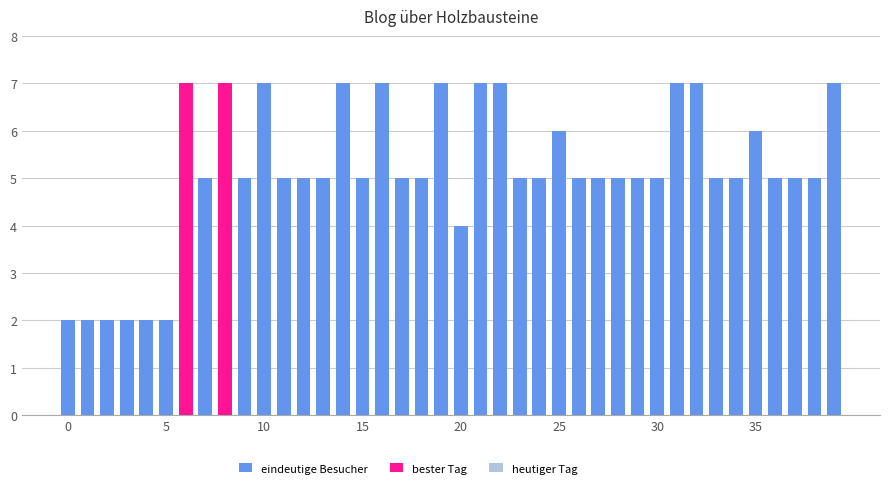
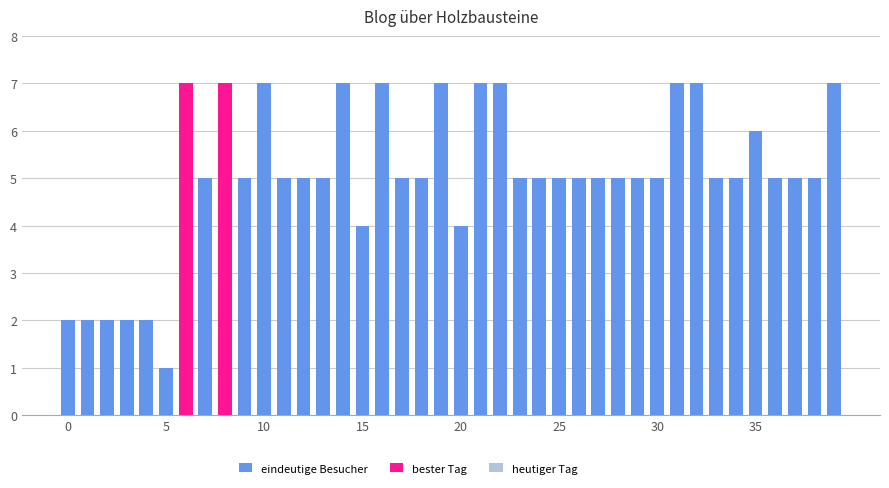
  {
    "0": 2,
-   "5": 2,
+   "5": 1,
    "10": 7,
-   "15": 5,
+   "15": 4,
    "20": 4,
-   "25": 6,
+   "25": 5,
    "30": 5,
    "35": 6
  }
